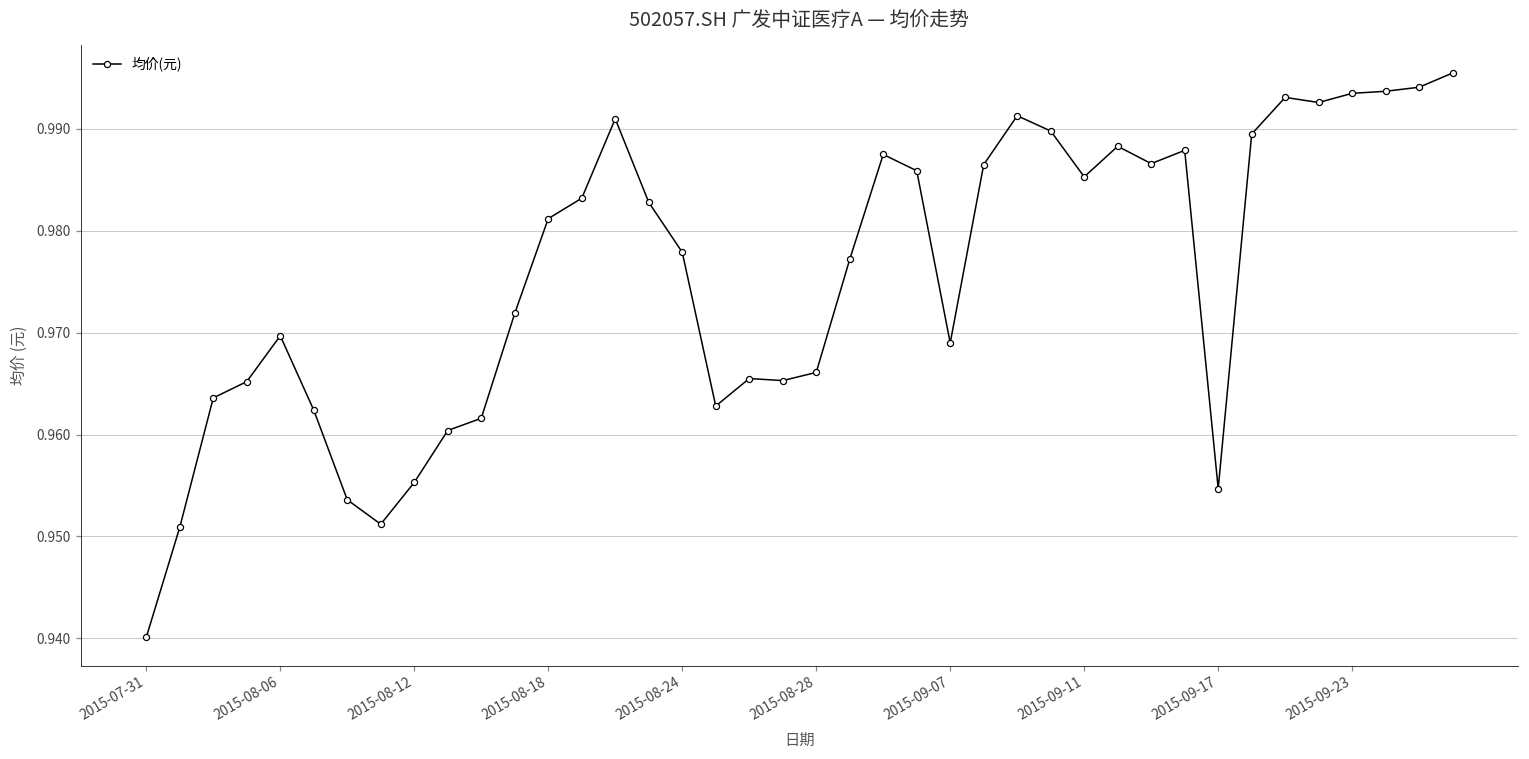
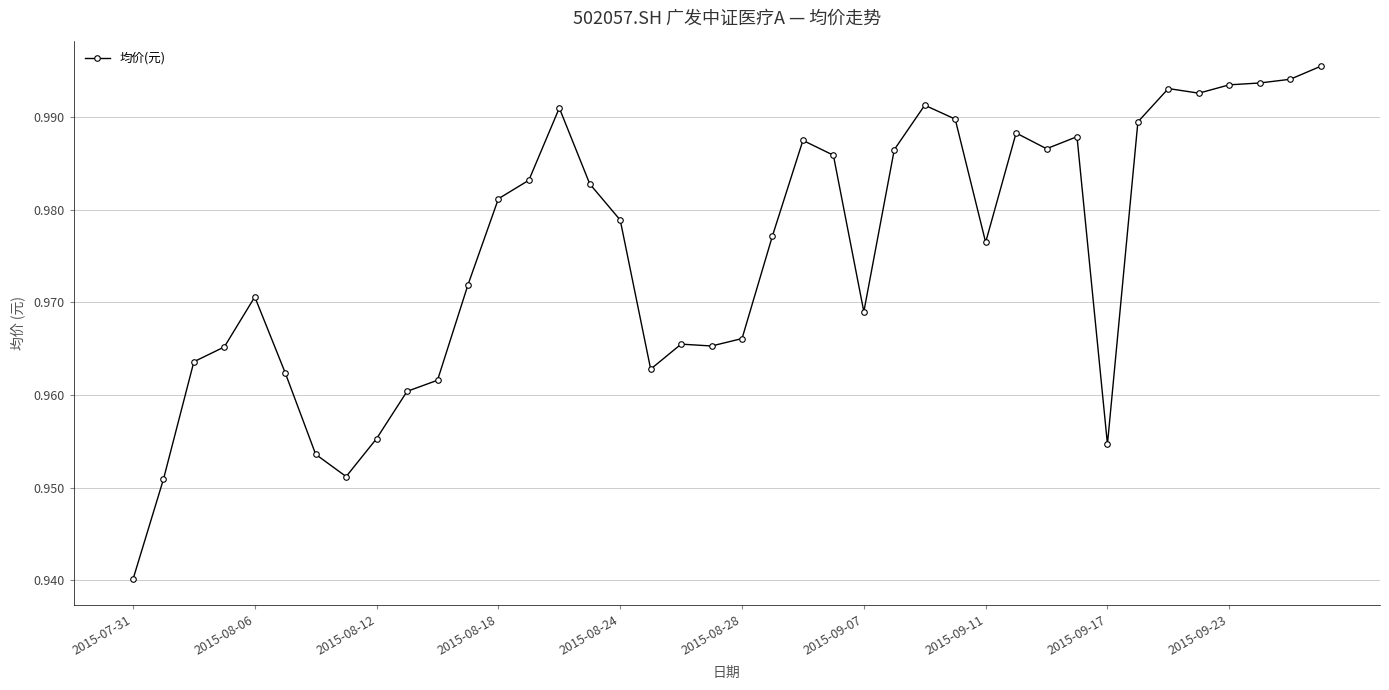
  {
    "2015-07-31": 0.940,
-   "2015-08-06": 0.970,
+   "2015-08-06": 0.971,
    "2015-08-12": 0.955,
    "2015-08-18": 0.981,
-   "2015-08-24": 0.978,
+   "2015-08-24": 0.979,
    "2015-08-28": 0.966,
    "2015-09-07": 0.969,
-   "2015-09-11": 0.985,
+   "2015-09-11": 0.977,
    "2015-09-17": 0.955,
    "2015-09-23": 0.994
  }
